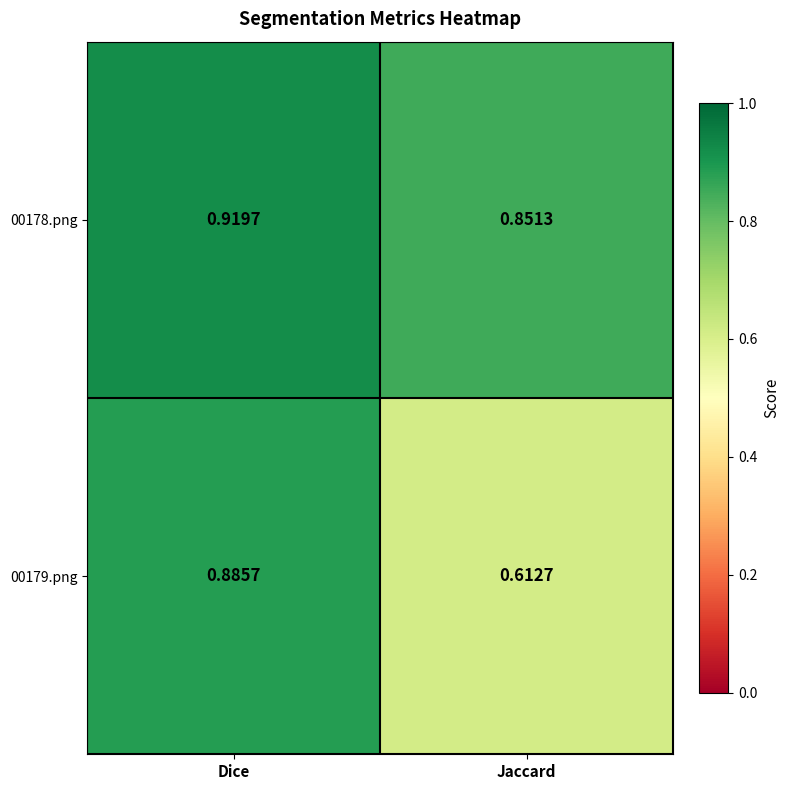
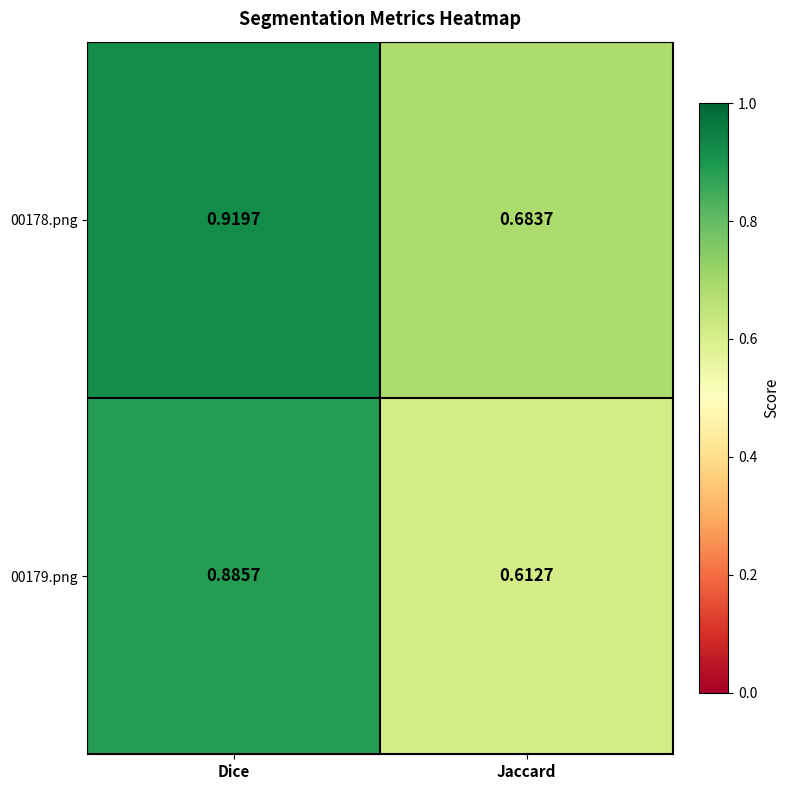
  {
    "00178.png": {
      "Dice": 0.9197,
-     "Jaccard": 0.8513
+     "Jaccard": 0.6837
    },
    "00179.png": {
      "Dice": 0.8857,
      "Jaccard": 0.6127
    }
  }
